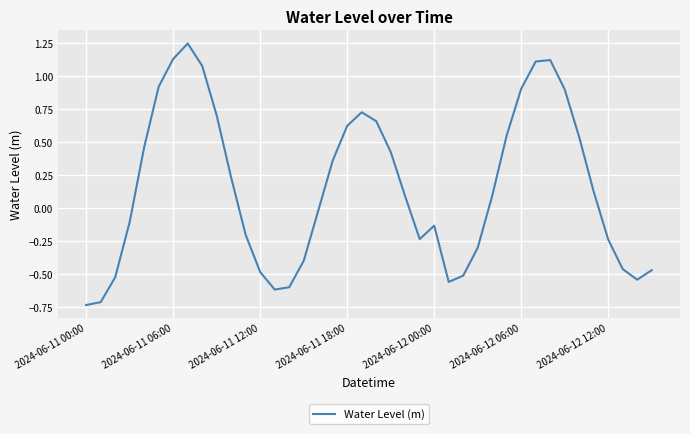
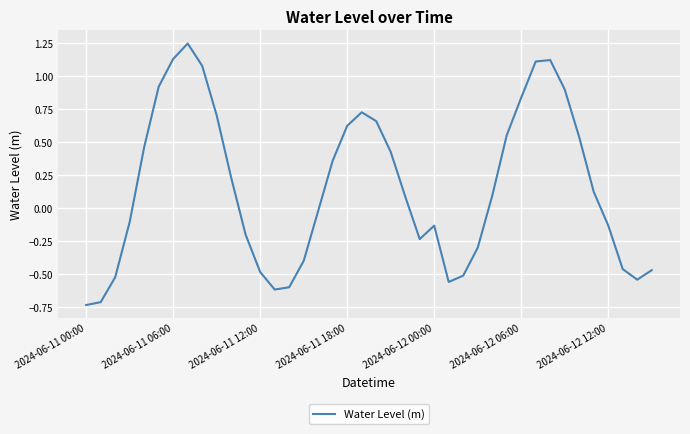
  {
    "2024-06-11 00:00": -0.73,
    "2024-06-11 06:00": 1.13,
    "2024-06-11 12:00": -0.48,
    "2024-06-11 18:00": 0.62,
    "2024-06-12 00:00": -0.13,
-   "2024-06-12 06:00": 0.90,
-   "2024-06-12 12:00": -0.24
+   "2024-06-12 06:00": 0.84,
+   "2024-06-12 12:00": -0.13
  }
